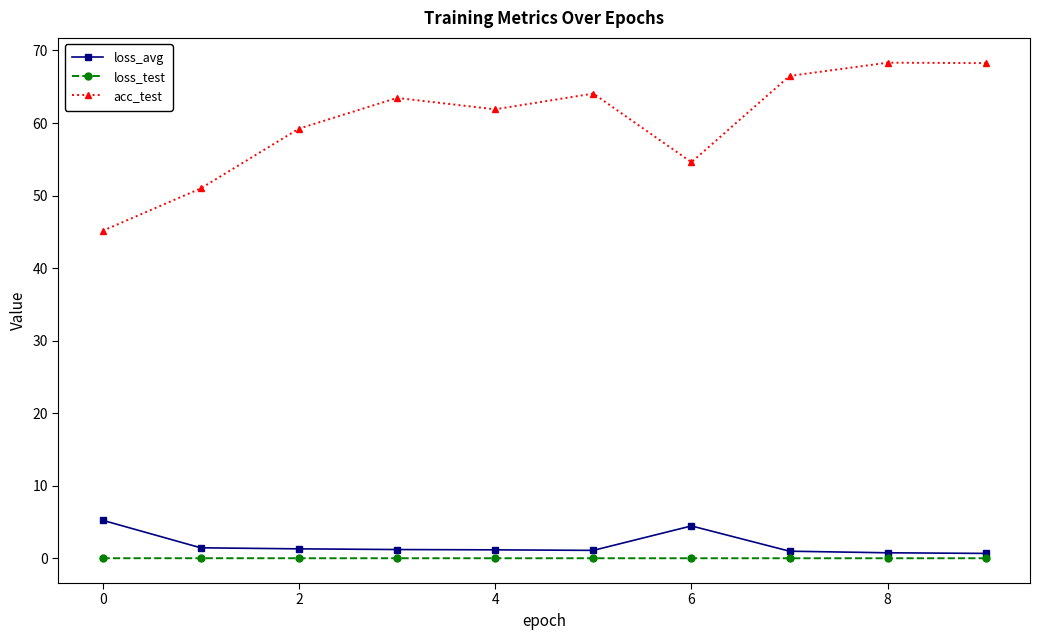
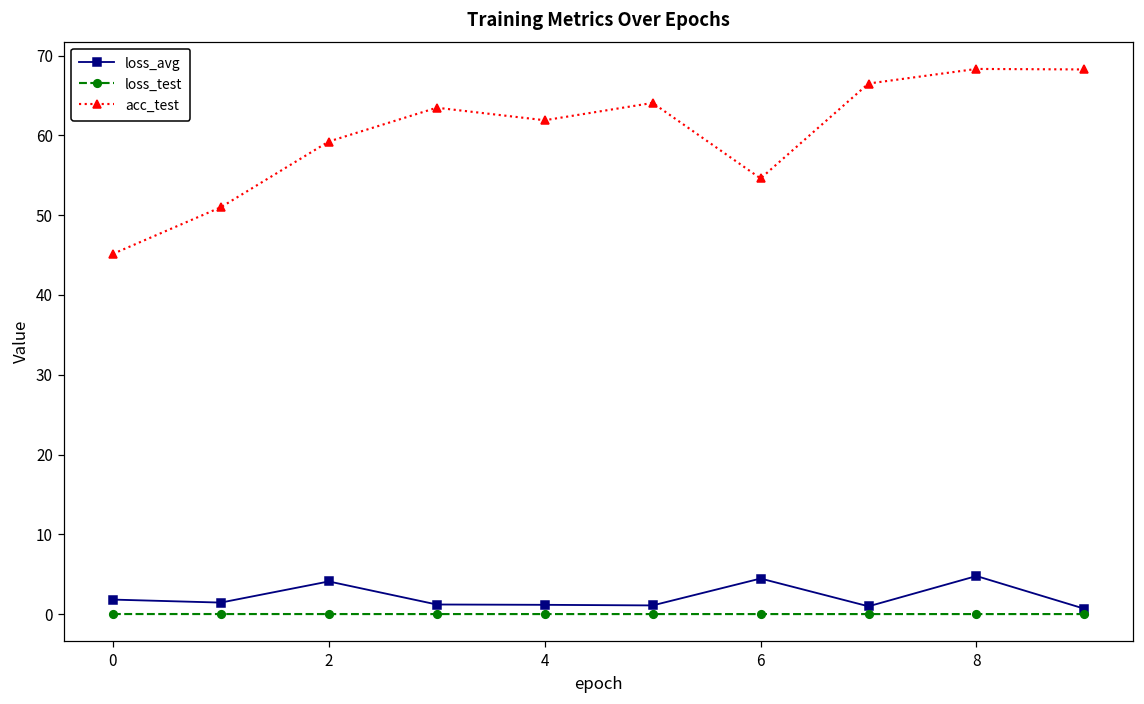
  {
    "loss_avg": {
-     "0": 5,
-     "2": 1,
+     "0": 2,
+     "2": 4,
      "4": 1,
      "6": 4,
-     "8": 1
+     "8": 5
    },
    "loss_test": {
      "0": 0,
      "2": 0,
      "4": 0,
      "6": 0,
      "8": 0
    },
    "acc_test": {
      "0": 45,
      "2": 59,
      "4": 62,
      "6": 55,
      "8": 68
    }
  }
